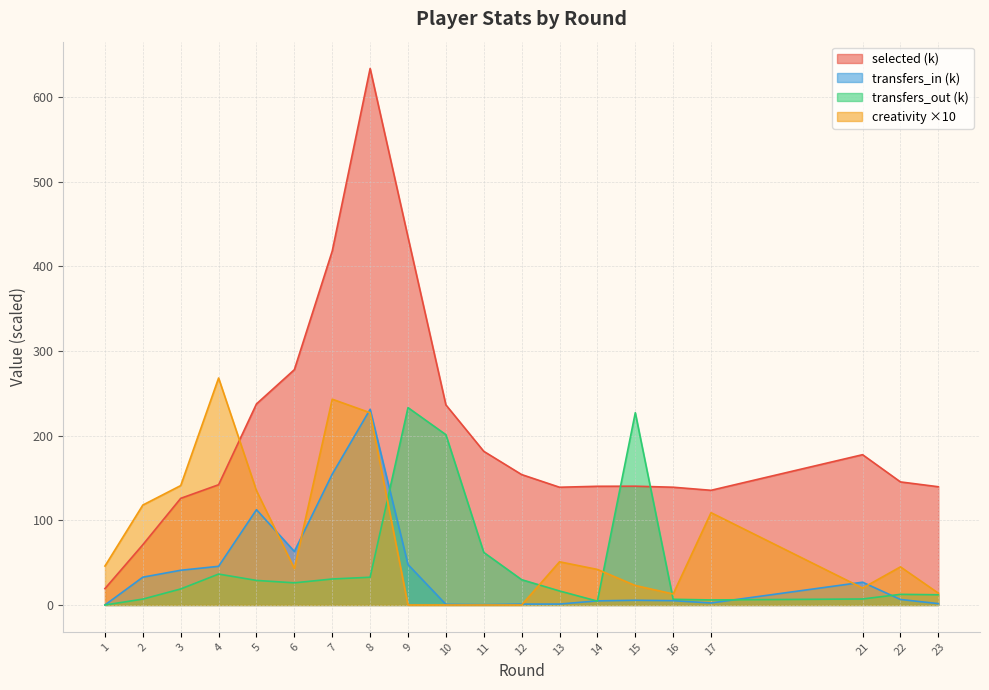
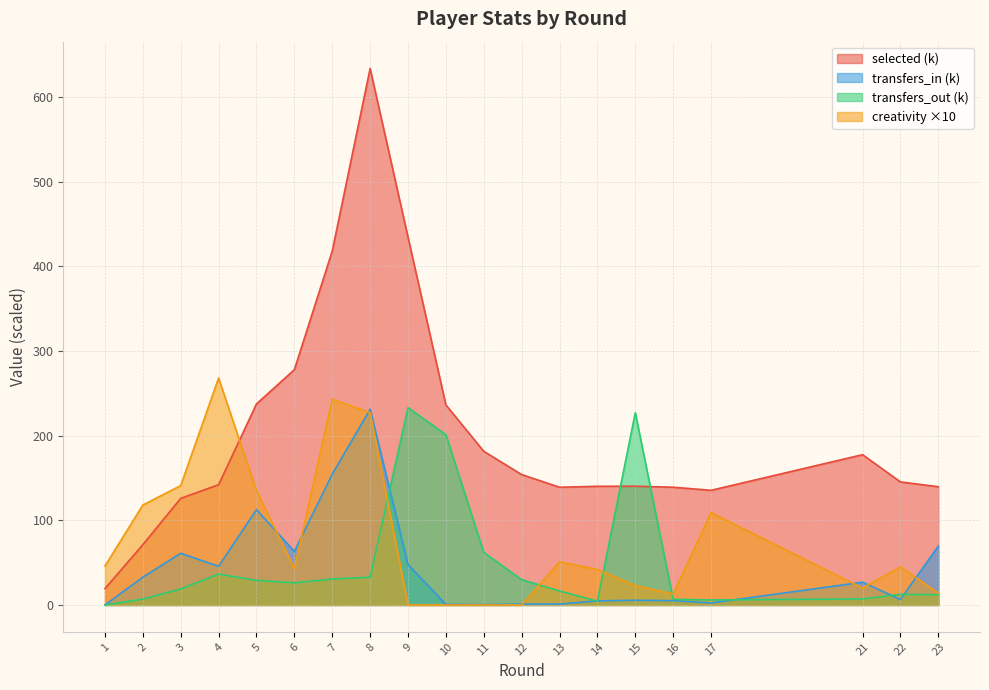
  {
    "selected (k)": {
      "1": 20,
      "2": 70,
      "3": 130,
      "4": 140,
      "5": 240,
      "6": 280,
      "7": 420,
      "8": 630,
      "9": 430,
      "10": 240,
      "11": 180,
      "12": 150,
      "13": 140,
      "14": 140,
      "15": 140,
      "16": 140,
      "17": 140,
      "21": 180,
      "22": 150,
      "23": 140
    },
    "transfers_in (k)": {
      "2": 30,
-     "3": 40,
+     "3": 60,
      "4": 50,
      "5": 110,
      "6": 60,
      "7": 150,
      "8": 230,
      "9": 50,
      "13": 0,
      "15": 10,
      "17": 0,
      "21": 30,
      "22": 10,
-     "23": 0
+     "23": 70
    },
    "transfers_out (k)": {
      "2": 10,
      "3": 20,
      "4": 40,
      "5": 30,
      "6": 30,
      "7": 30,
      "8": 30,
      "9": 230,
      "10": 200,
      "11": 60,
      "12": 30,
      "13": 20,
      "15": 230,
      "17": 10,
      "21": 10,
      "22": 10
    },
    "creativity ×10": {
      "1": 50,
      "2": 120,
      "3": 140,
      "4": 270,
      "5": 140,
      "6": 40,
      "7": 240,
      "8": 230,
      "9": 0,
      "13": 50,
      "14": 40,
      "15": 20,
      "16": 10,
      "17": 110,
      "21": 20,
      "22": 50
    }
  }
